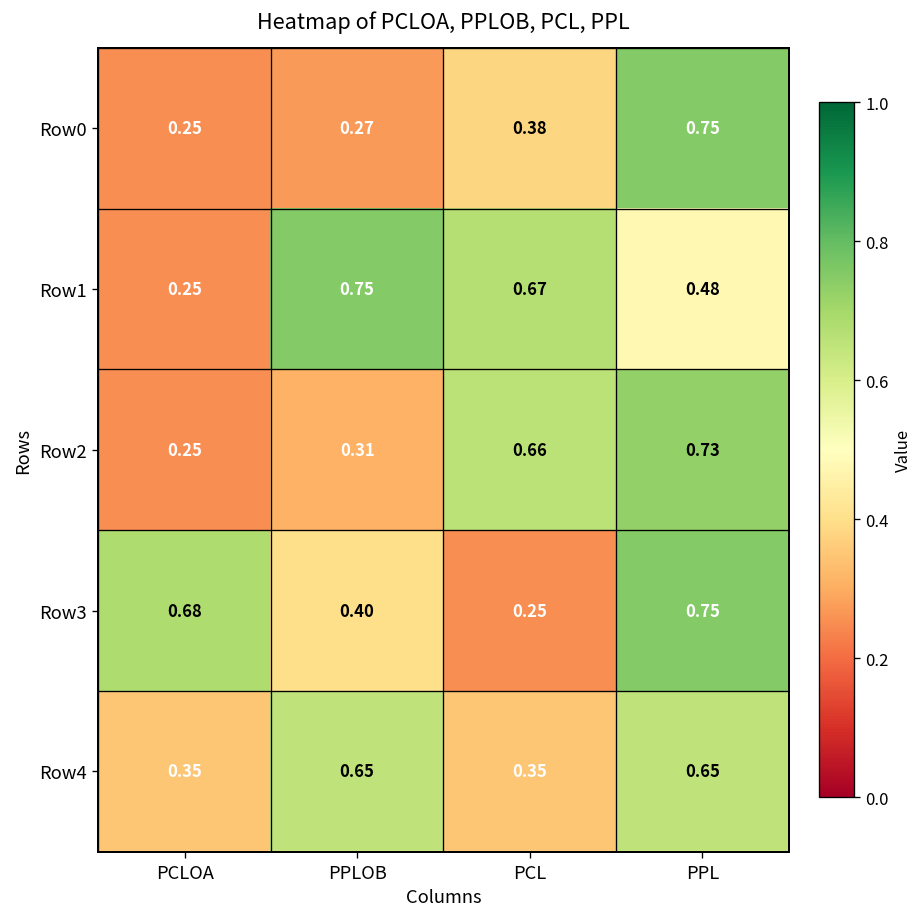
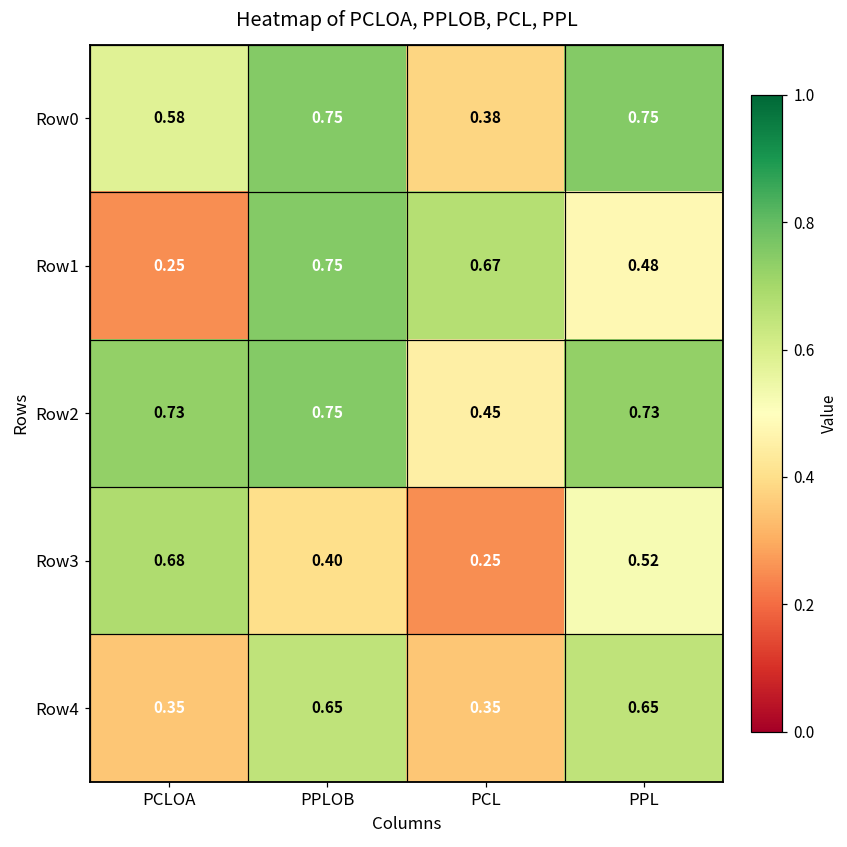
  {
    "Row0": {
-     "PCLOA": 0.25,
-     "PPLOB": 0.27,
+     "PCLOA": 0.58,
+     "PPLOB": 0.75,
      "PCL": 0.38,
      "PPL": 0.75
    },
    "Row1": {
      "PCLOA": 0.25,
      "PPLOB": 0.75,
      "PCL": 0.67,
      "PPL": 0.48
    },
    "Row2": {
-     "PCLOA": 0.25,
-     "PPLOB": 0.31,
-     "PCL": 0.66,
+     "PCLOA": 0.73,
+     "PPLOB": 0.75,
+     "PCL": 0.45,
      "PPL": 0.73
    },
    "Row3": {
      "PCLOA": 0.68,
      "PPLOB": 0.40,
      "PCL": 0.25,
-     "PPL": 0.75
+     "PPL": 0.52
    },
    "Row4": {
      "PCLOA": 0.35,
      "PPLOB": 0.65,
      "PCL": 0.35,
      "PPL": 0.65
    }
  }
